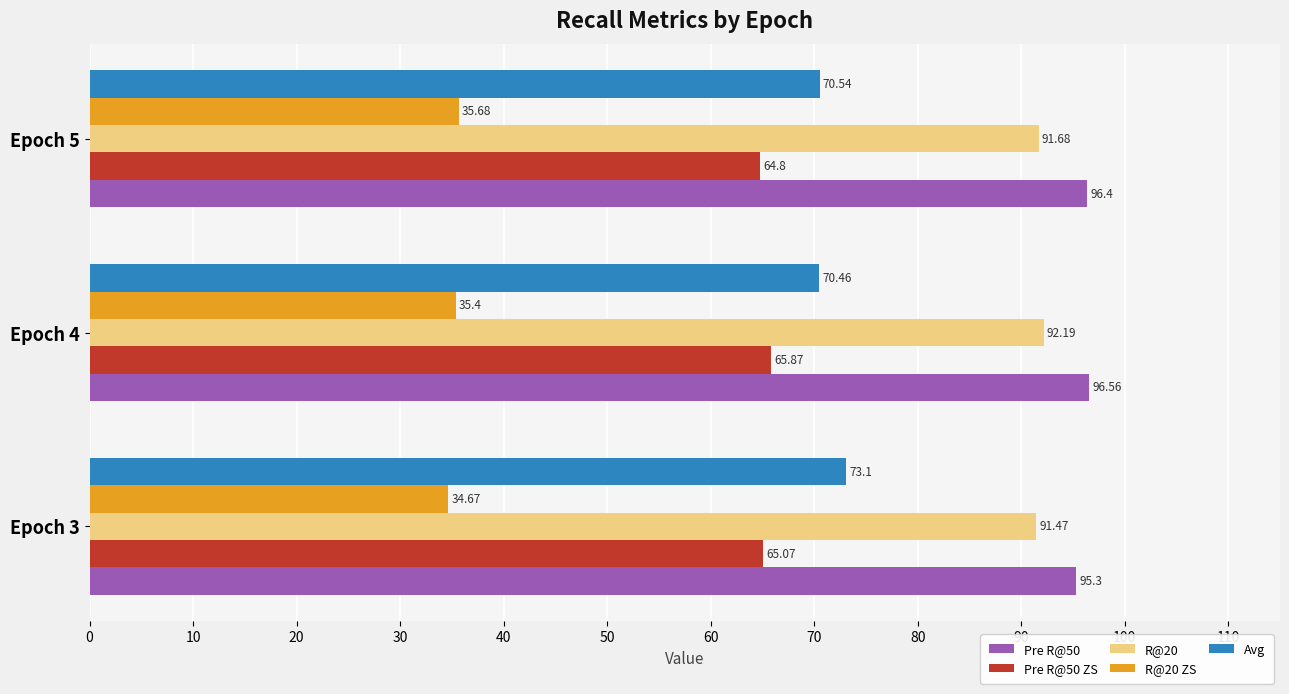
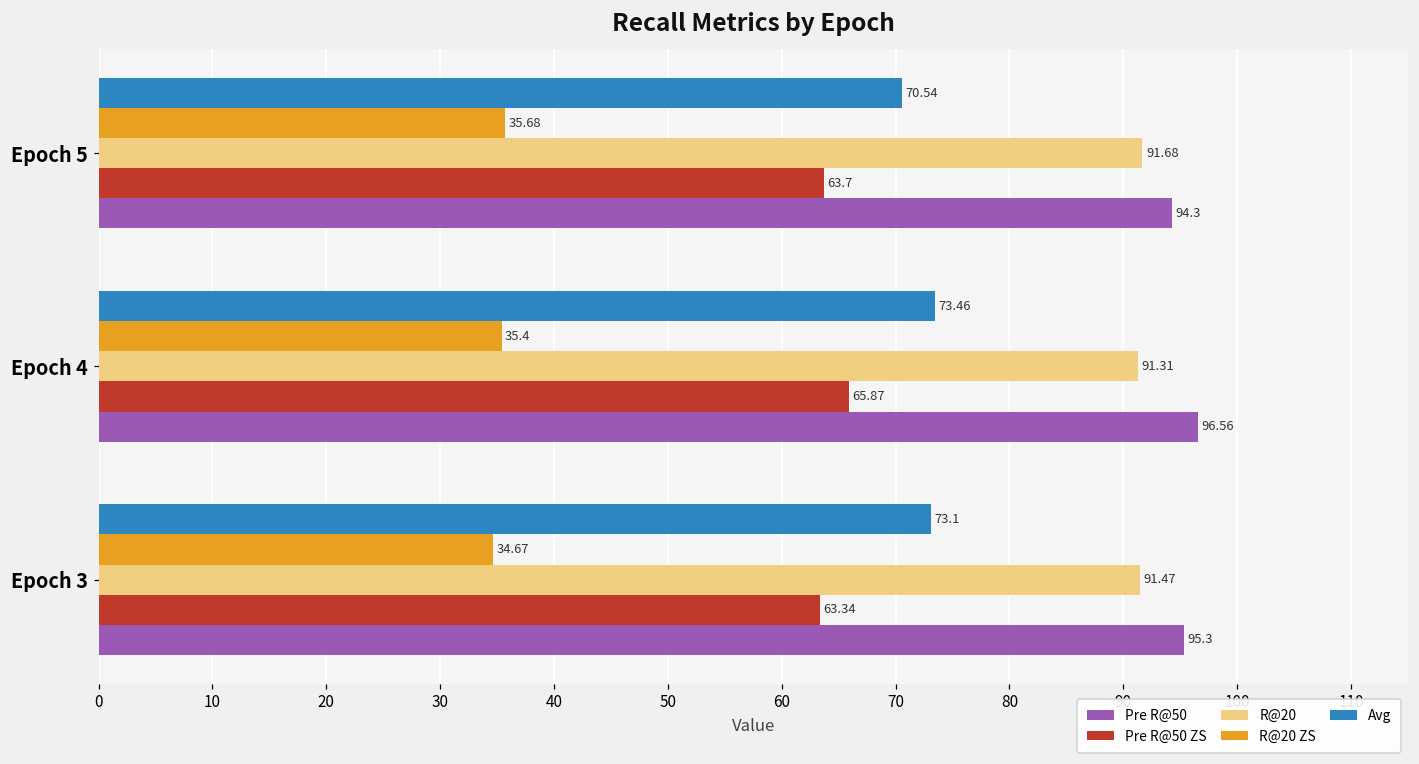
  {
    "Pre R@50": {
-     "Epoch 5": 96.4,
+     "Epoch 5": 94.3,
      "Epoch 4": 96.56,
      "Epoch 3": 95.3
    },
    "Pre R@50 ZS": {
-     "Epoch 5": 64.8,
+     "Epoch 5": 63.7,
      "Epoch 4": 65.87,
-     "Epoch 3": 65.07
+     "Epoch 3": 63.34
    },
    "R@20": {
      "Epoch 5": 91.68,
-     "Epoch 4": 92.19,
+     "Epoch 4": 91.31,
      "Epoch 3": 91.47
    },
    "R@20 ZS": {
      "Epoch 5": 35.68,
      "Epoch 4": 35.4,
      "Epoch 3": 34.67
    },
    "Avg": {
      "Epoch 5": 70.54,
-     "Epoch 4": 70.46,
+     "Epoch 4": 73.46,
      "Epoch 3": 73.1
    }
  }
